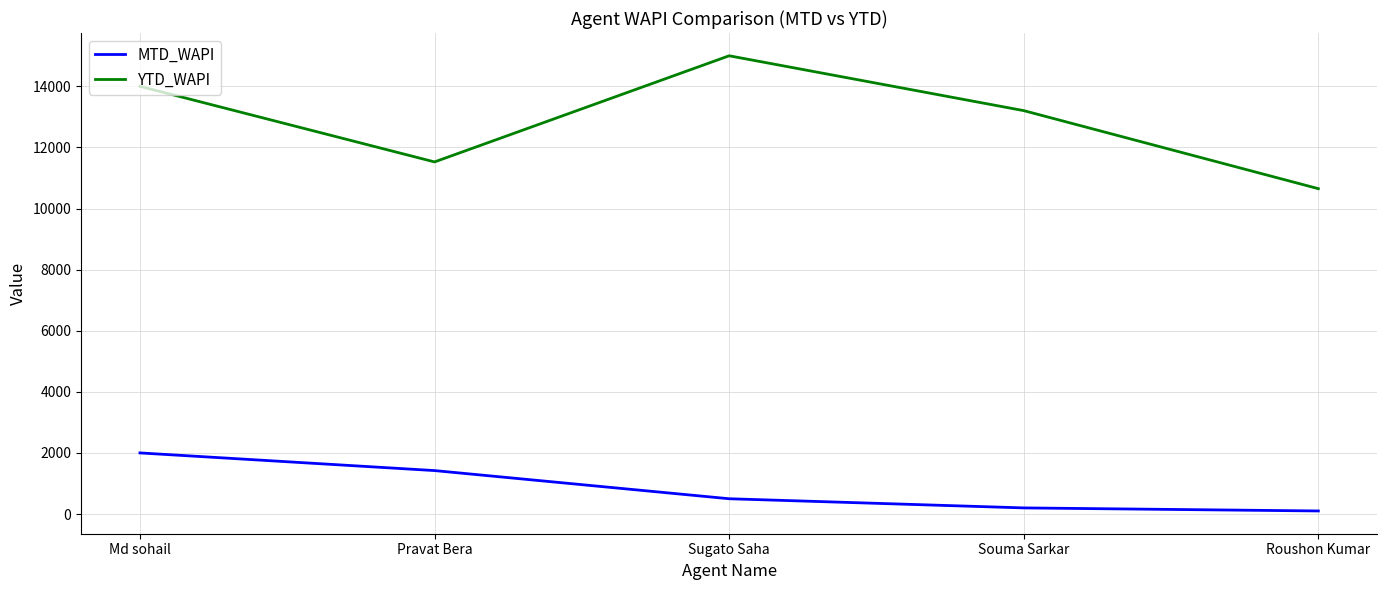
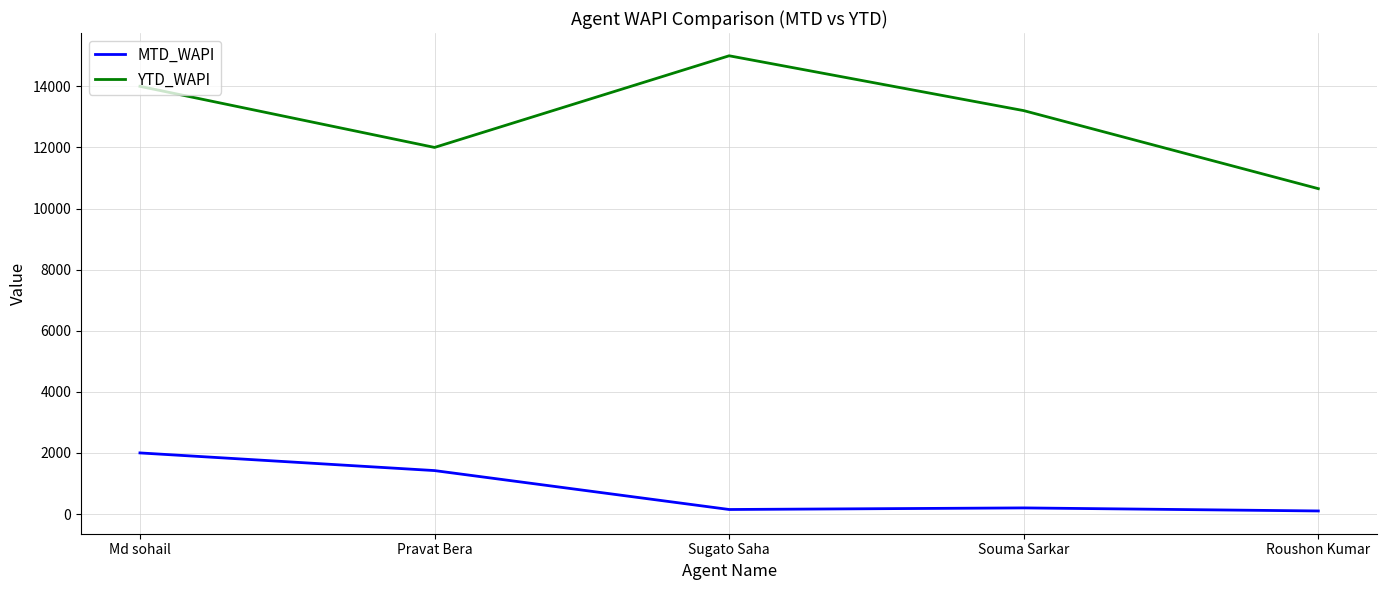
  {
    "MTD_WAPI": {
      "Md sohail": 2000,
      "Pravat Bera": 1400,
-     "Sugato Saha": 500,
+     "Sugato Saha": 100,
      "Souma Sarkar": 200,
      "Roushon Kumar": 100
    },
    "YTD_WAPI": {
-     "Pravat Bera": 11500,
+     "Pravat Bera": 12000,
      "Sugato Saha": 15000,
      "Souma Sarkar": 13200,
      "Roushon Kumar": 10700
    }
  }
